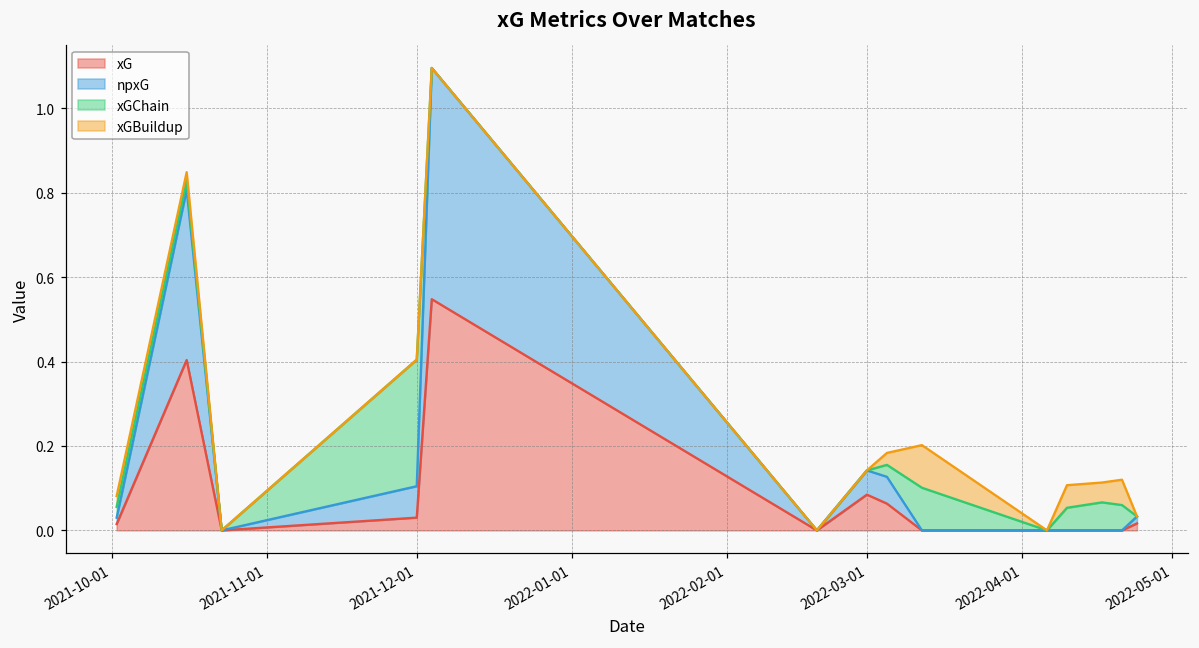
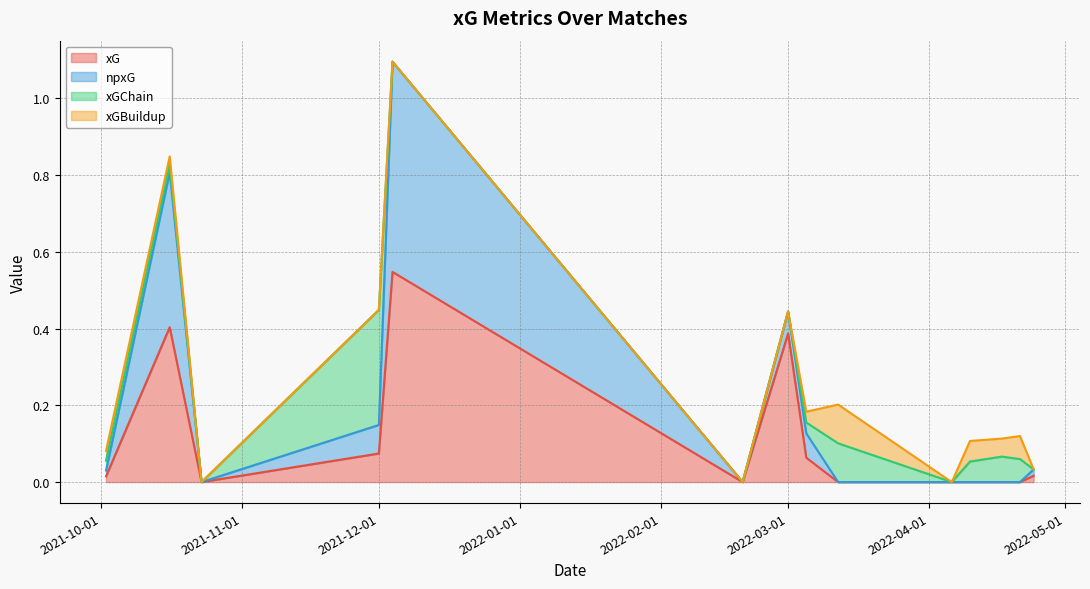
  {
    "xG": {
-     "2021-12-01": 0.03,
-     "2022-03-01": 0.08
+     "2021-12-01": 0.07,
+     "2022-03-01": 0.39
    },
    "npxG": {
      "2021-12-01": 0.07
    }
  }
